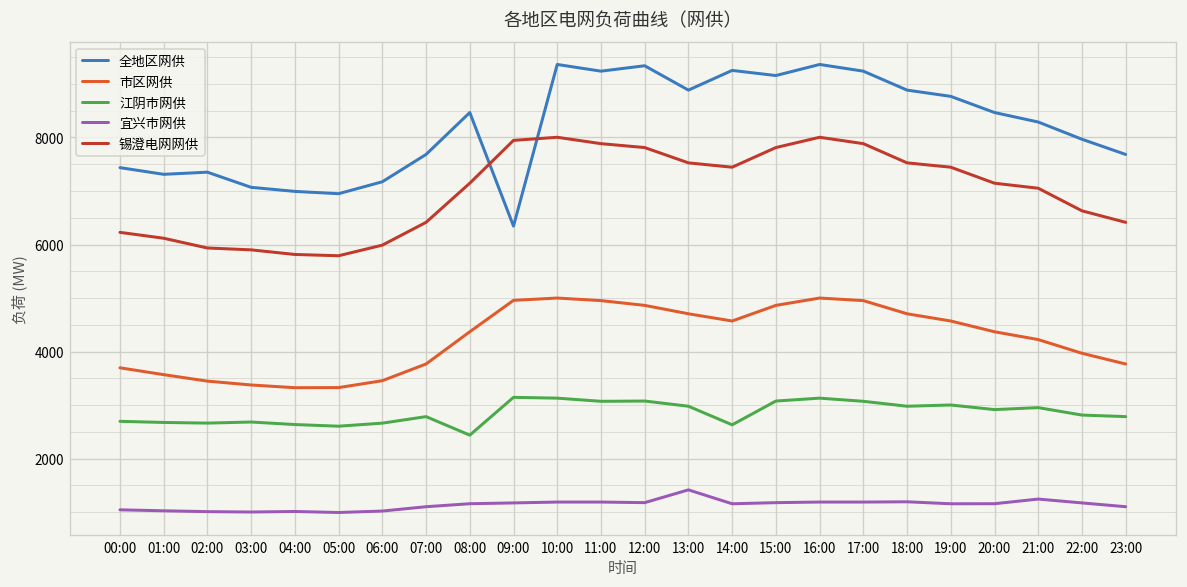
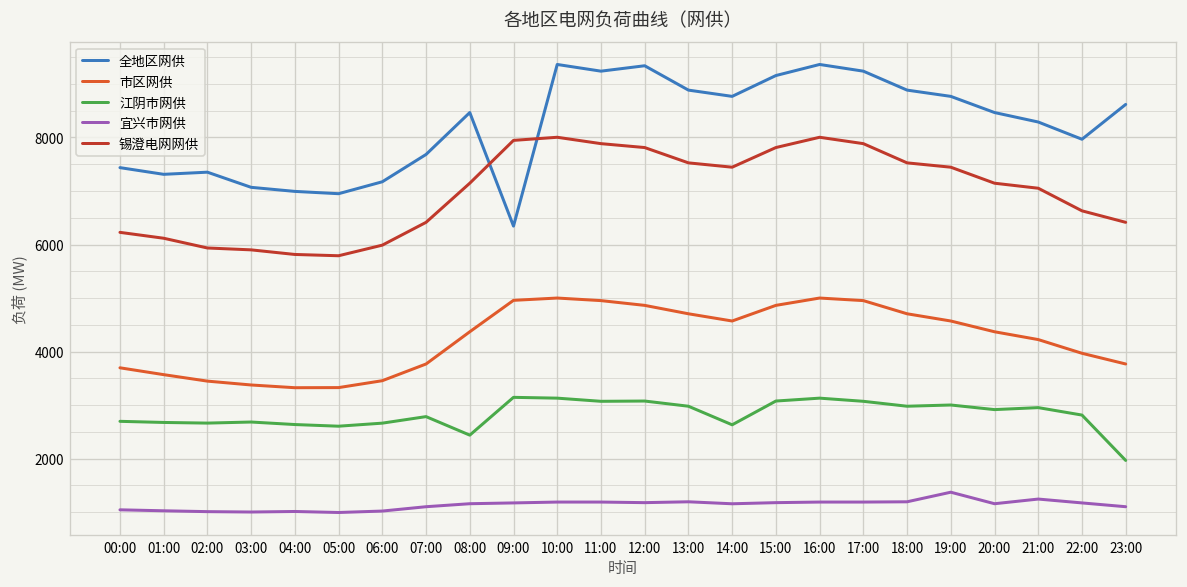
  {
    "全地区网供": {
      "00:00": 7400,
      "01:00": 7300,
      "02:00": 7400,
      "03:00": 7100,
      "04:00": 7000,
      "05:00": 7000,
      "06:00": 7200,
      "07:00": 7700,
      "08:00": 8500,
      "09:00": 6300,
      "10:00": 9400,
      "11:00": 9200,
      "12:00": 9300,
      "13:00": 8900,
-     "14:00": 9300,
+     "14:00": 8800,
      "15:00": 9200,
      "16:00": 9400,
      "17:00": 9200,
      "18:00": 8900,
      "19:00": 8800,
      "20:00": 8500,
      "21:00": 8300,
      "22:00": 8000,
-     "23:00": 7700
+     "23:00": 8600
    },
    "江阴市网供": {
      "00:00": 2700,
      "01:00": 2700,
      "02:00": 2700,
      "03:00": 2700,
      "04:00": 2600,
      "05:00": 2600,
      "06:00": 2700,
      "07:00": 2800,
      "08:00": 2400,
      "09:00": 3100,
      "10:00": 3100,
      "11:00": 3100,
      "12:00": 3100,
      "13:00": 3000,
      "14:00": 2600,
      "15:00": 3100,
      "16:00": 3100,
      "17:00": 3100,
      "18:00": 3000,
      "19:00": 3000,
      "20:00": 2900,
      "21:00": 3000,
      "22:00": 2800,
-     "23:00": 2800
+     "23:00": 2000
    },
    "宜兴市网供": {
      "00:00": 1000,
      "01:00": 1000,
      "02:00": 1000,
      "03:00": 1000,
      "04:00": 1000,
      "05:00": 1000,
      "06:00": 1000,
      "07:00": 1100,
      "08:00": 1200,
      "09:00": 1200,
      "10:00": 1200,
      "11:00": 1200,
      "12:00": 1200,
-     "13:00": 1400,
+     "13:00": 1200,
      "14:00": 1200,
      "15:00": 1200,
      "16:00": 1200,
      "17:00": 1200,
      "18:00": 1200,
-     "19:00": 1200,
+     "19:00": 1400,
      "20:00": 1200,
      "21:00": 1200,
      "22:00": 1200,
      "23:00": 1100
    }
  }
